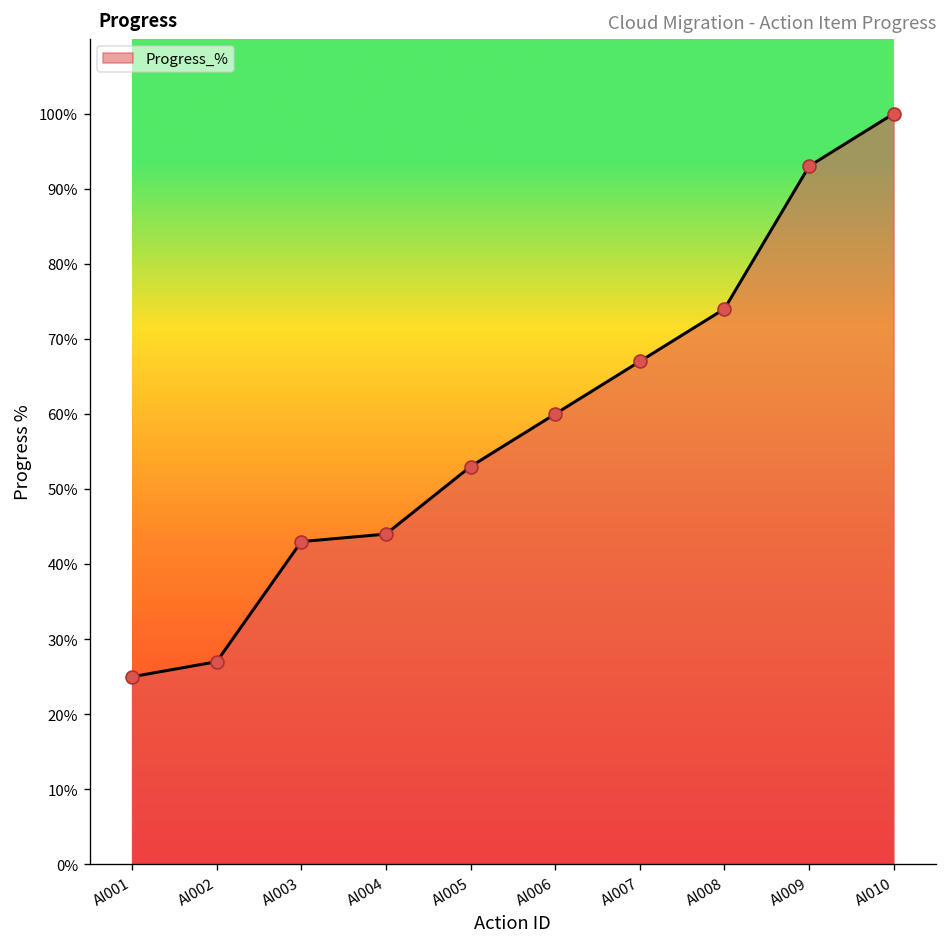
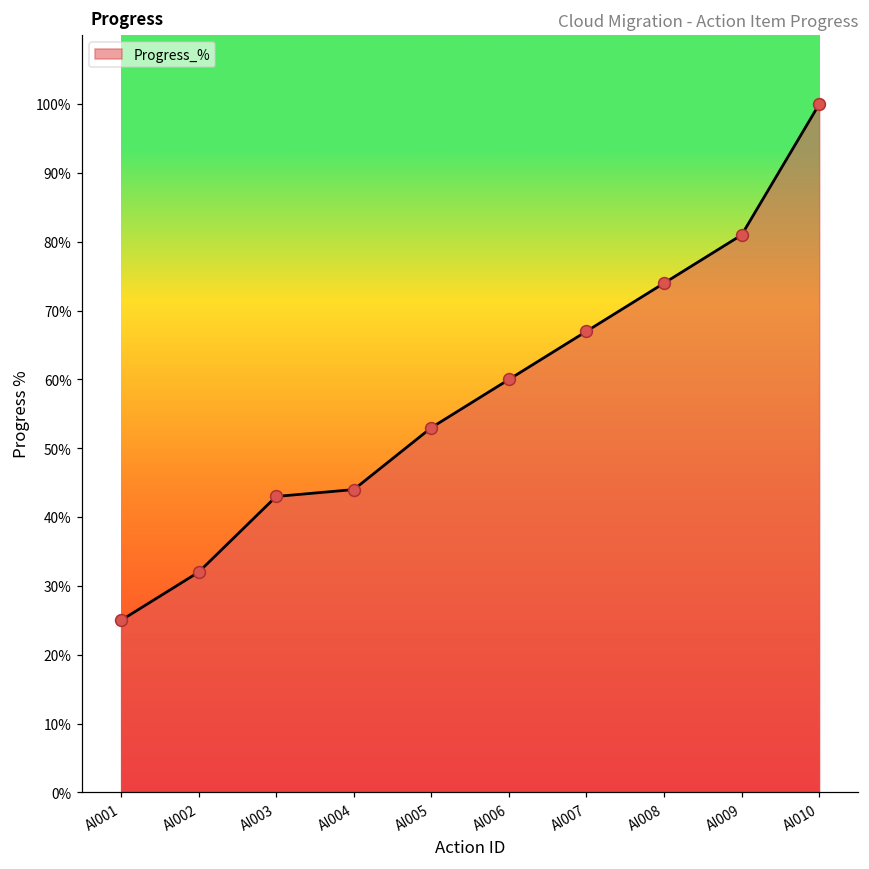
  {
    "AI001": "25%",
-   "AI002": "27%",
+   "AI002": "32%",
    "AI003": "43%",
    "AI004": "44%",
    "AI005": "53%",
    "AI006": "60%",
    "AI007": "67%",
    "AI008": "74%",
-   "AI009": "93%",
+   "AI009": "81%",
    "AI010": "100%"
  }
